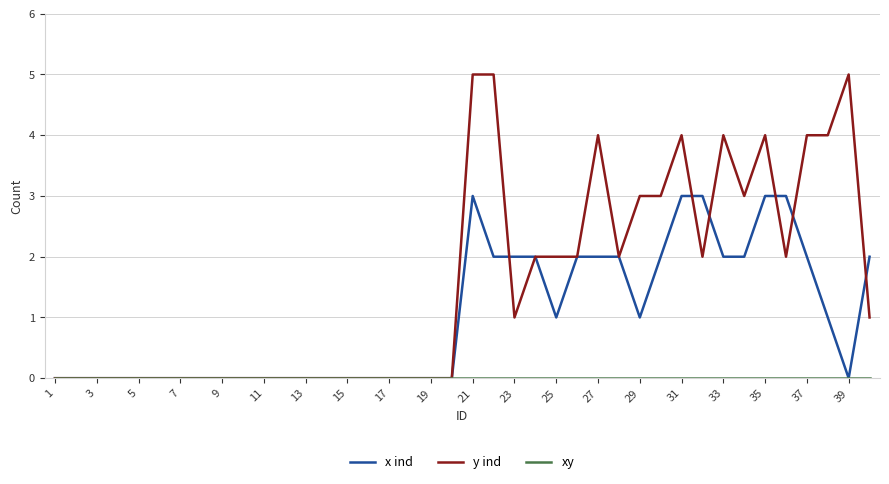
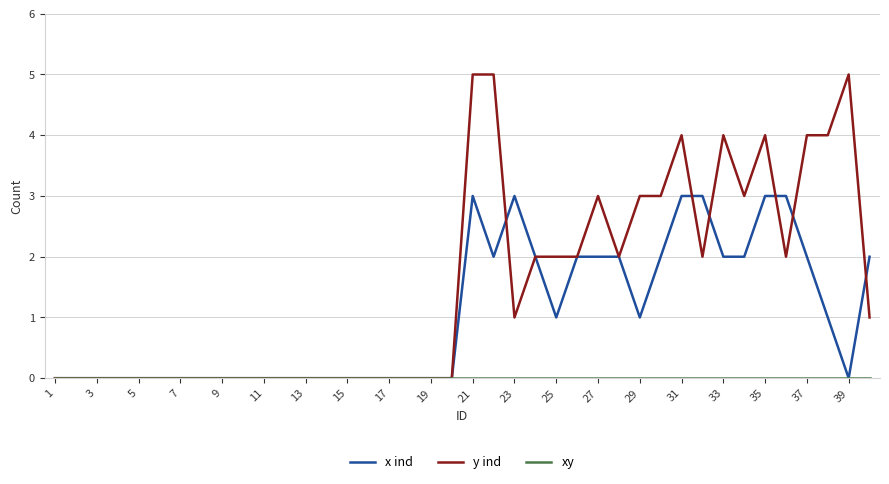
  {
    "x ind": {
      "21": 3,
-     "23": 2,
+     "23": 3,
      "25": 1,
      "27": 2,
      "29": 1,
      "31": 3,
      "33": 2,
      "35": 3,
      "37": 2
    },
    "y ind": {
      "21": 5,
      "23": 1,
      "25": 2,
-     "27": 4,
+     "27": 3,
      "29": 3,
      "31": 4,
      "33": 4,
      "35": 4,
      "37": 4,
      "39": 5
    },
    "xy": {
      "21": 0,
      "23": 0,
      "25": 0,
      "27": 0,
      "29": 0,
      "31": 0,
      "33": 0,
      "35": 0,
      "37": 0
    }
  }
